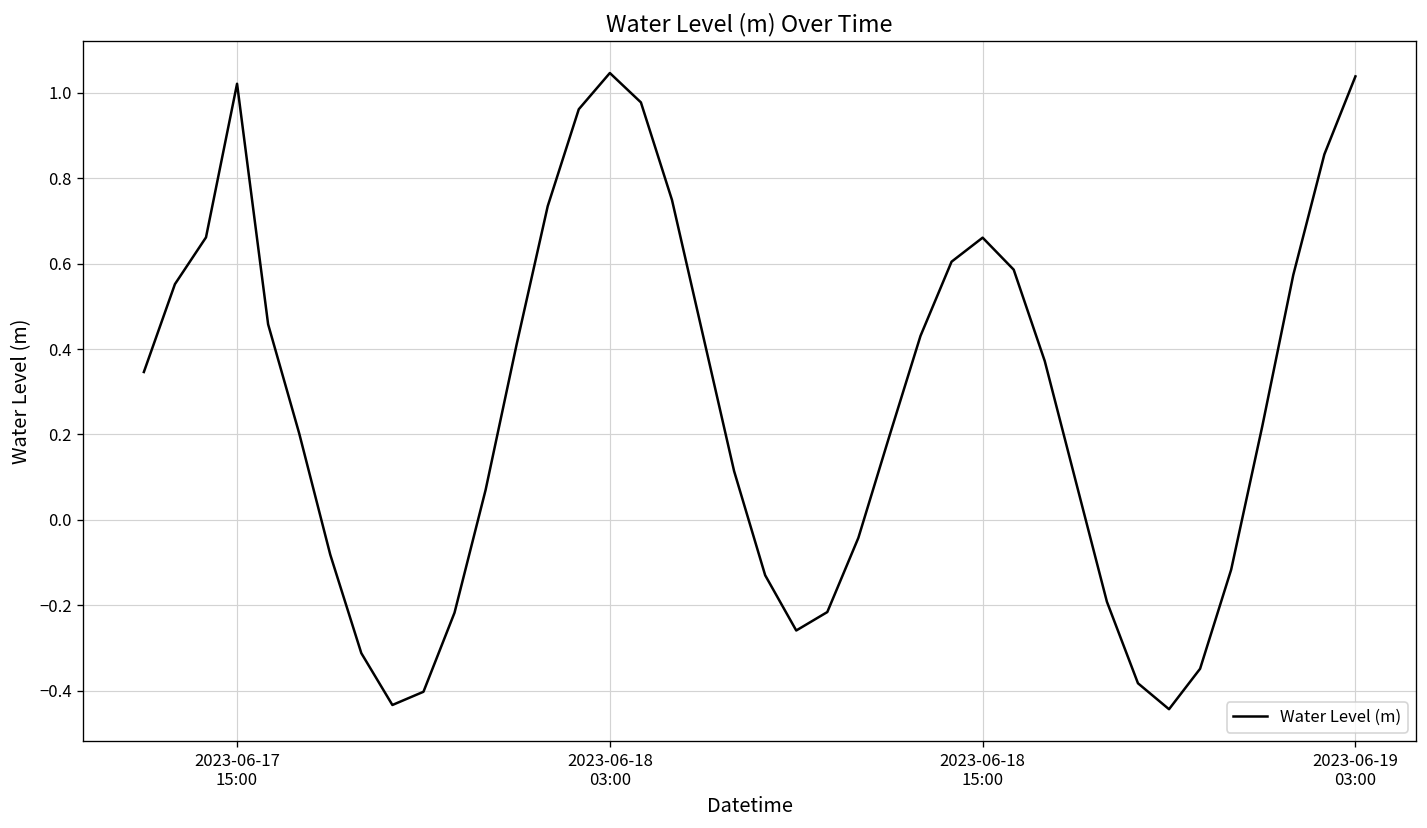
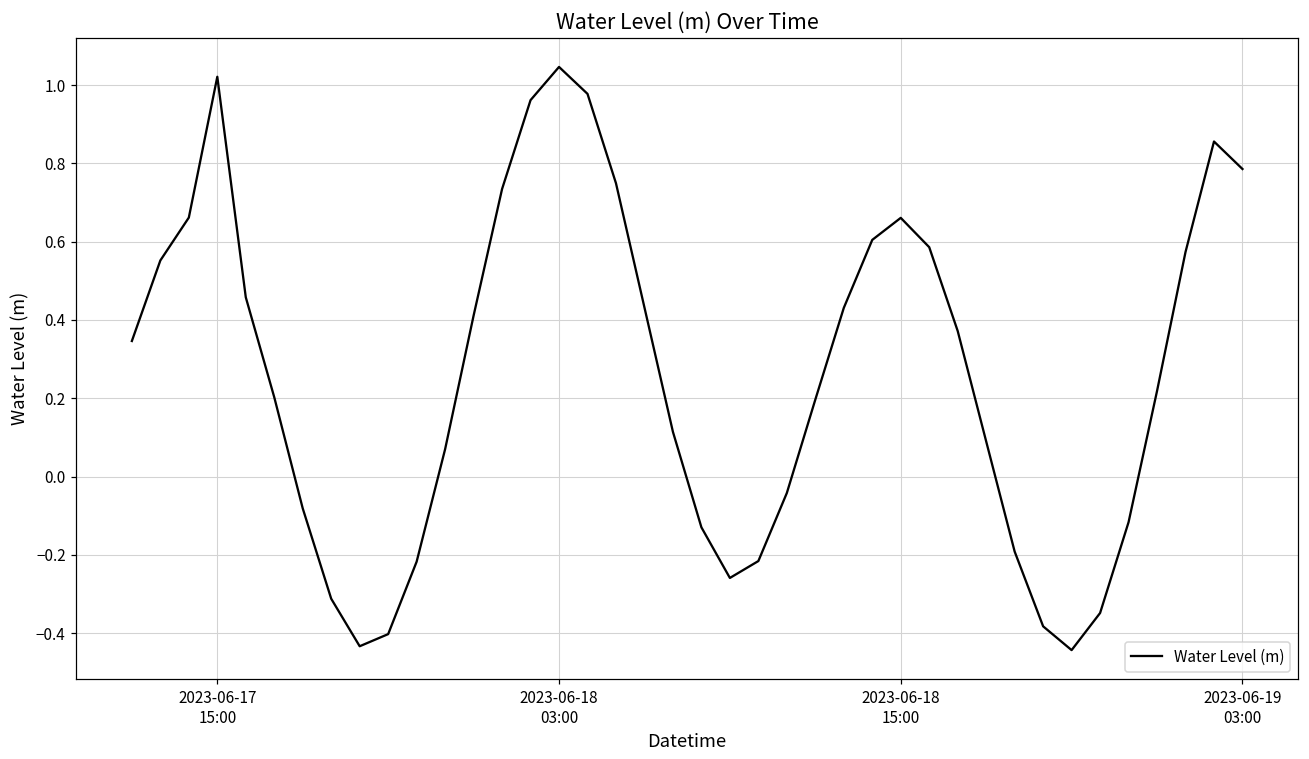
  {
    "2023-06-17 15:00": 1.02,
    "2023-06-18 03:00": 1.05,
    "2023-06-18 15:00": 0.66,
-   "2023-06-19 03:00": 1.04
+   "2023-06-19 03:00": 0.79
  }
